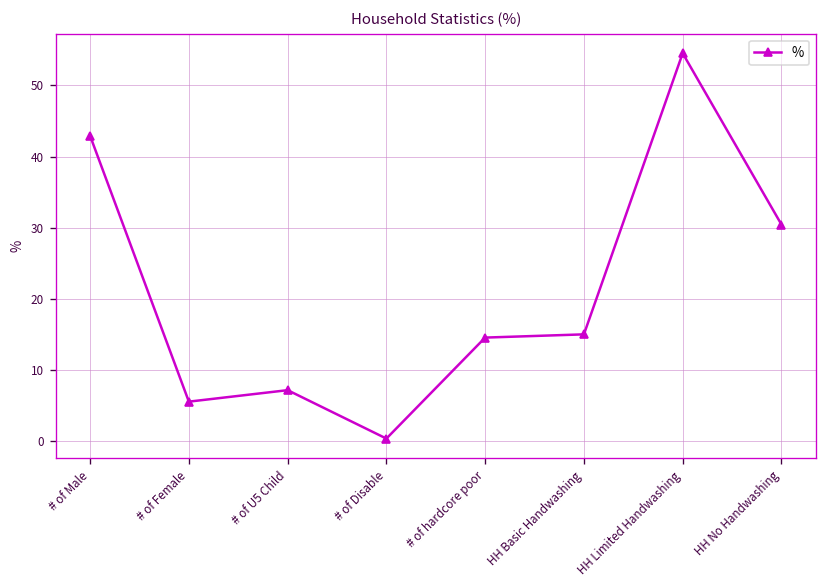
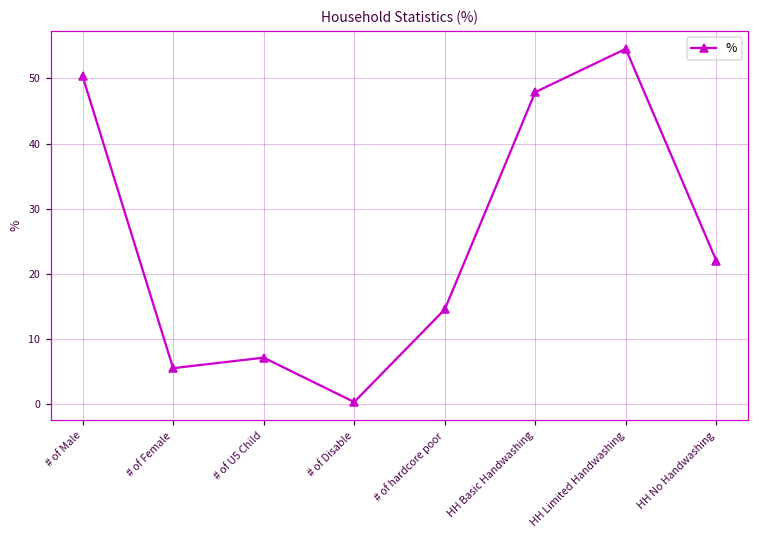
  {
-   "# of Male": 43,
+   "# of Male": 50,
    "# of Female": 6,
    "# of U5 Child": 7,
    "# of Disable": 0,
    "# of hardcore poor": 15,
-   "HH Basic Handwashing": 15,
+   "HH Basic Handwashing": 48,
    "HH Limited Handwashing": 55,
-   "HH No Handwashing": 30
+   "HH No Handwashing": 22
  }
